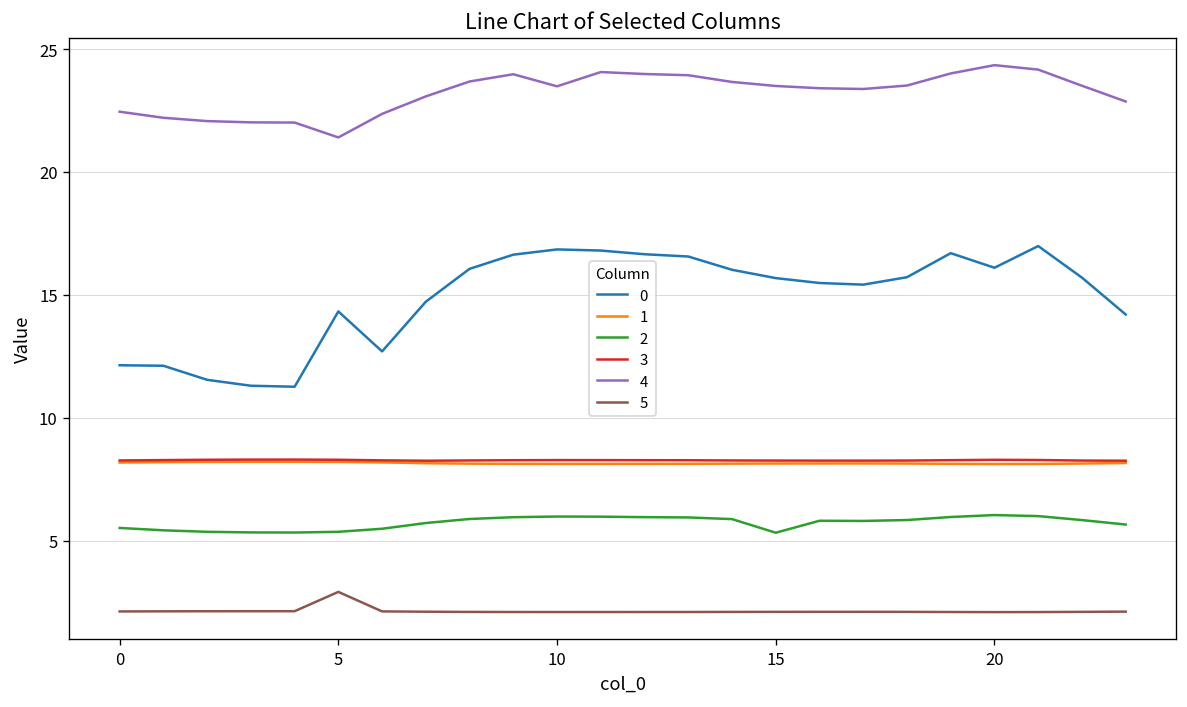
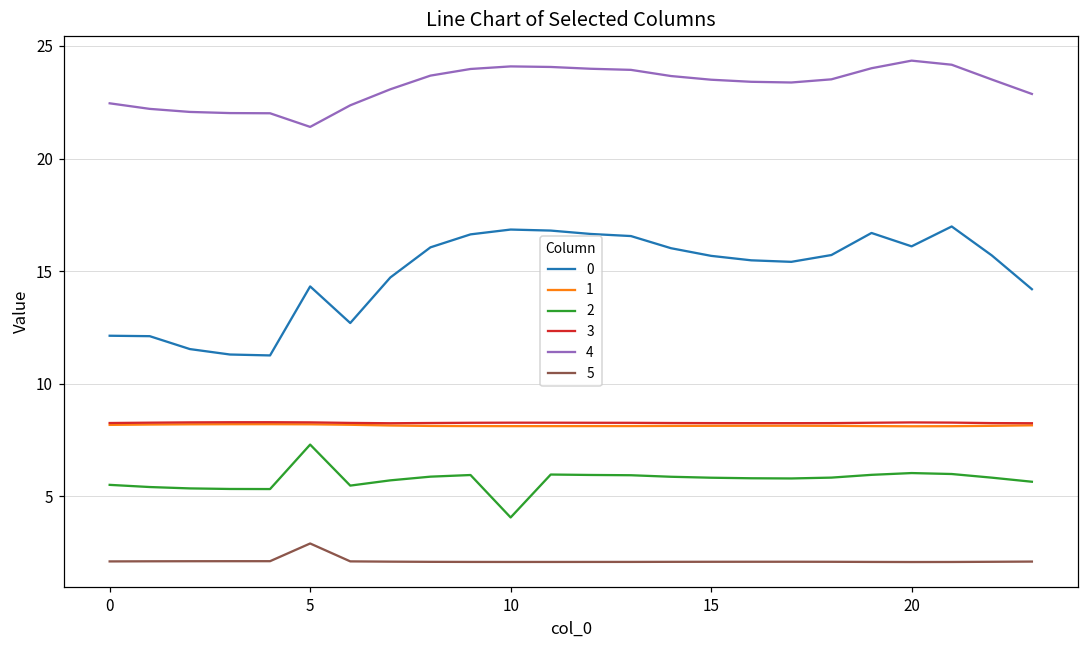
  {
    "0": {
      "0": 12.1,
      "5": 14.3,
      "10": 16.8,
      "15": 15.7,
      "20": 16.1
    },
    "1": {
      "10": 8.1,
      "20": 8.1
    },
    "2": {
      "0": 5.5,
-     "5": 5.4,
-     "10": 6.0,
-     "15": 5.3,
+     "5": 7.3,
+     "10": 4.1,
+     "15": 5.8,
      "20": 6.0
    },
    "3": {
      "10": 8.3,
      "20": 8.3
    },
    "4": {
      "0": 22.5,
      "5": 21.4,
-     "10": 23.5,
+     "10": 24.1,
      "15": 23.5,
      "20": 24.3
    },
    "5": {
      "0": 2.1,
      "5": 2.9,
      "10": 2.1,
      "15": 2.1,
      "20": 2.1
    }
  }
